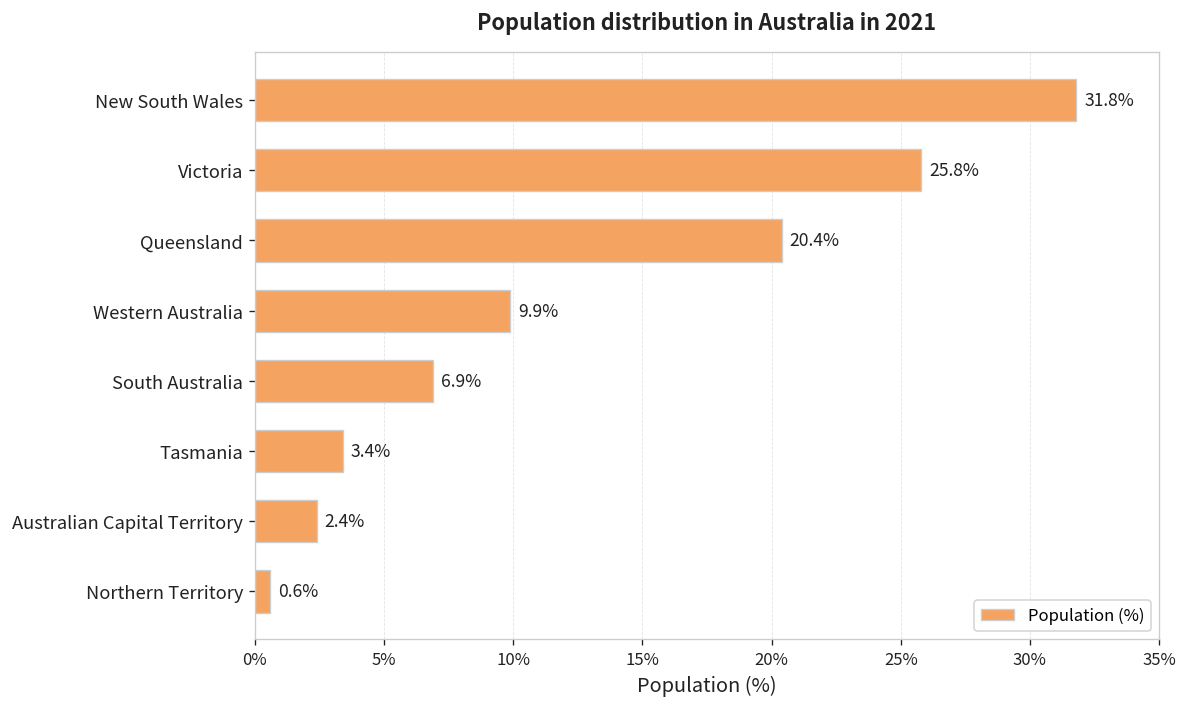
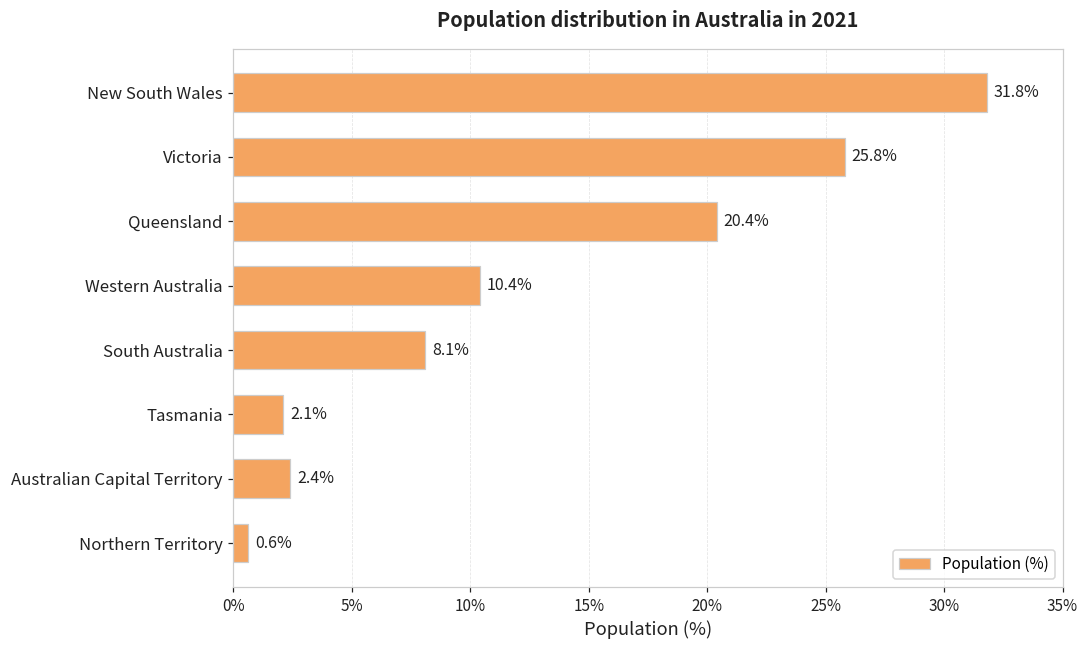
  {
    "New South Wales": "31.8%",
    "Victoria": "25.8%",
    "Queensland": "20.4%",
-   "Western Australia": "9.9%",
-   "South Australia": "6.9%",
-   "Tasmania": "3.4%",
+   "Western Australia": "10.4%",
+   "South Australia": "8.1%",
+   "Tasmania": "2.1%",
    "Australian Capital Territory": "2.4%",
    "Northern Territory": "0.6%"
  }
